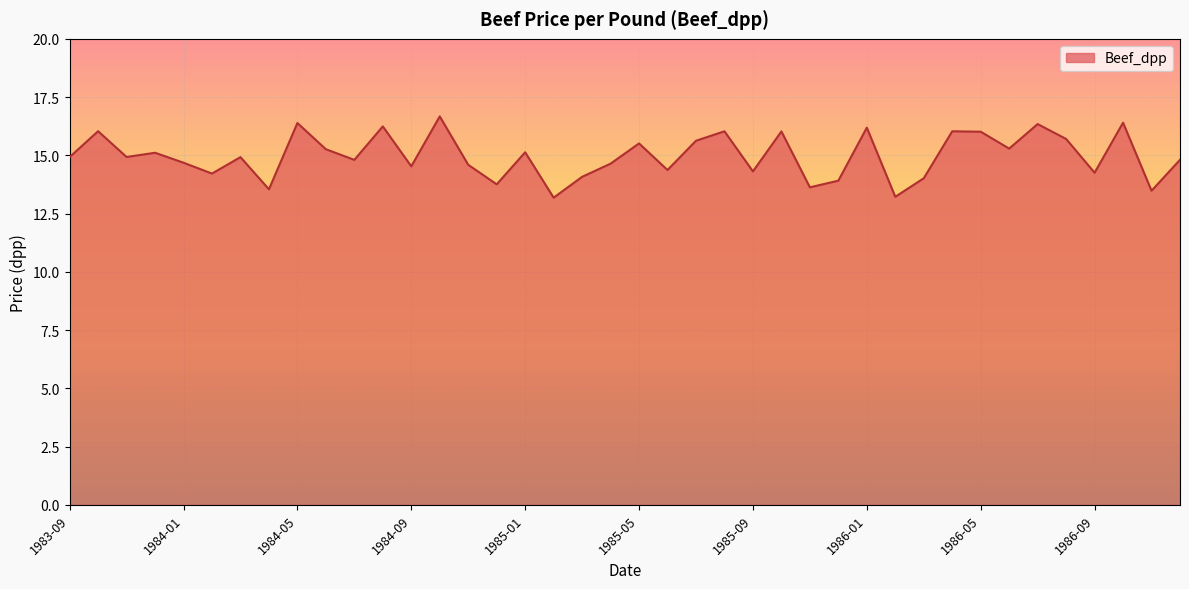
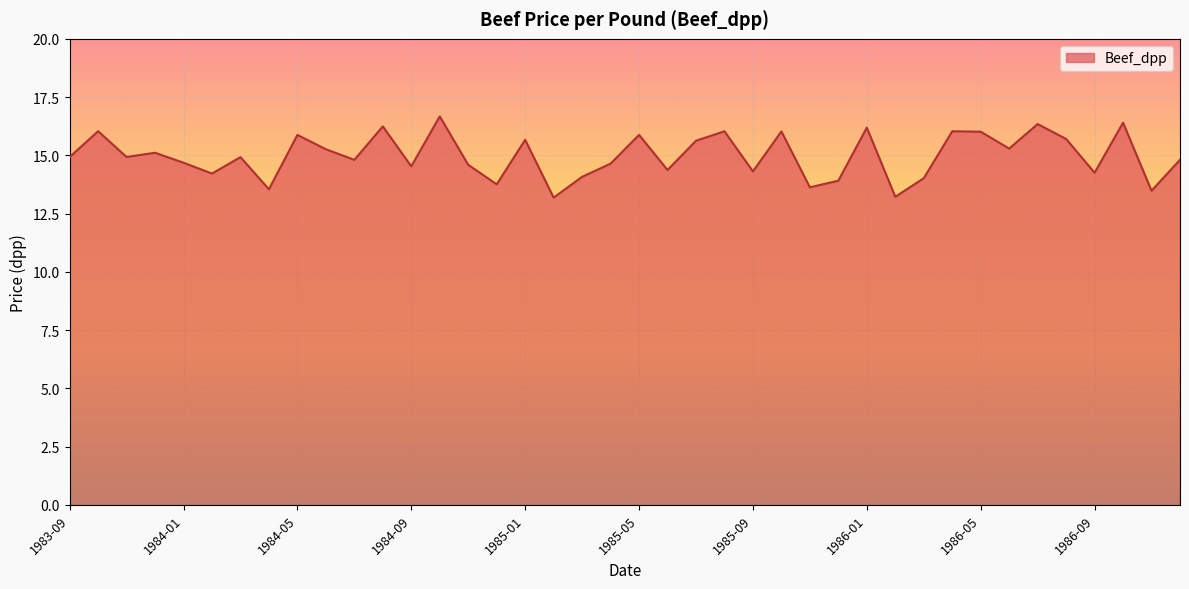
  {
    "1983-09": 14.9,
    "1984-01": 14.7,
-   "1984-05": 16.4,
+   "1984-05": 15.9,
    "1984-09": 14.5,
-   "1985-01": 15.1,
-   "1985-05": 15.5,
+   "1985-01": 15.7,
+   "1985-05": 15.9,
    "1985-09": 14.3,
    "1986-01": 16.2,
    "1986-05": 16.0,
    "1986-09": 14.3
  }
